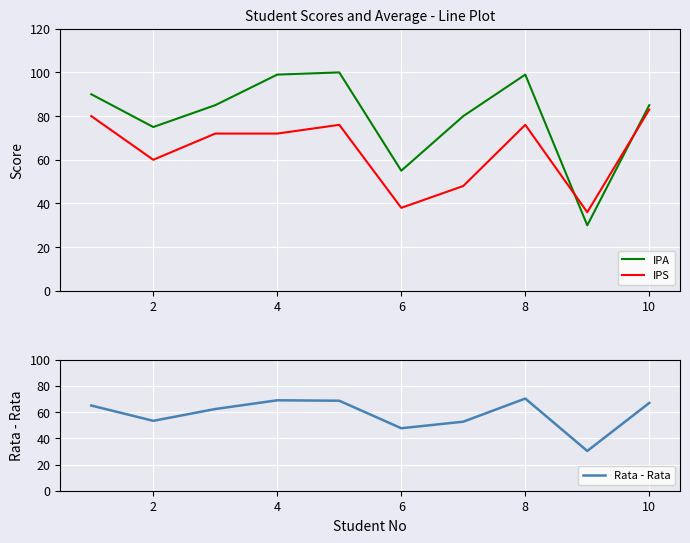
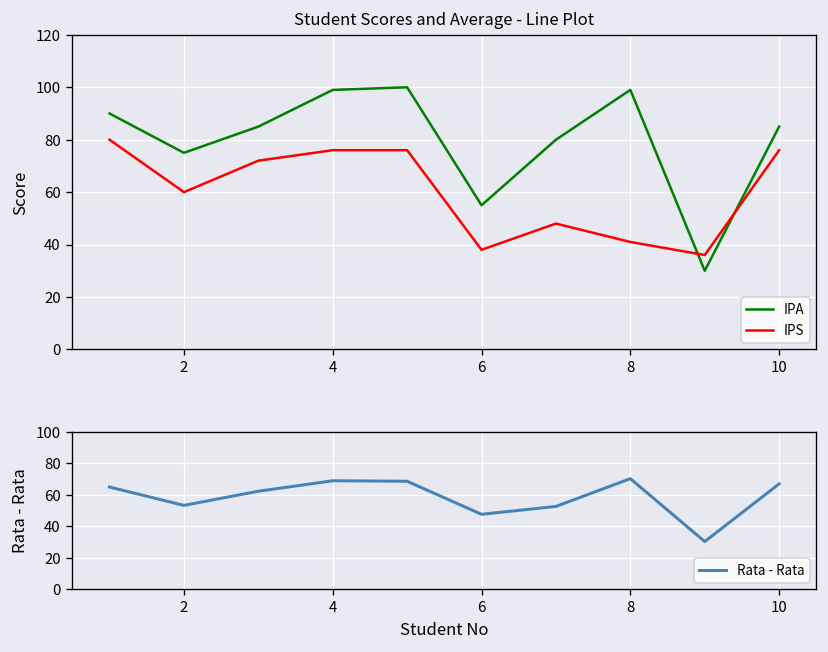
  {
    "Student Scores and Average - Line Plot": {
      "IPA": {
        "2": 75,
        "4": 99,
        "6": 55,
        "8": 99,
        "10": 85
      },
      "IPS": {
        "2": 60,
-       "4": 72,
+       "4": 76,
        "6": 38,
-       "8": 76,
-       "10": 83
+       "8": 41,
+       "10": 76
      }
    }
  }
